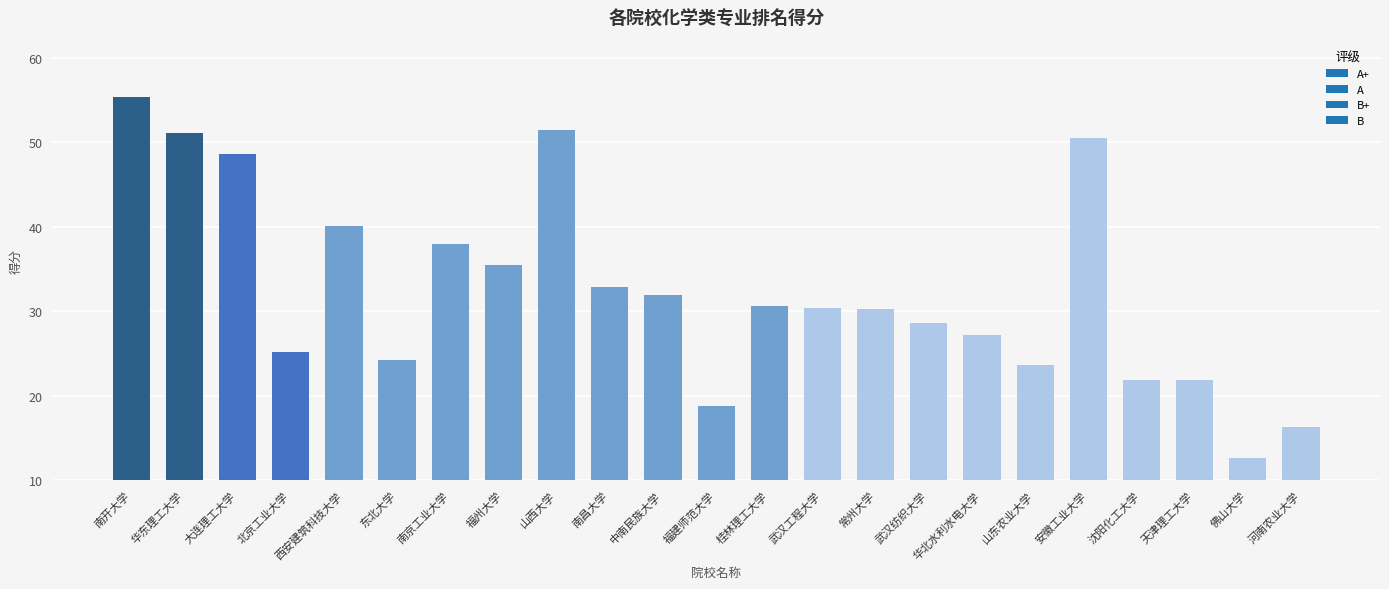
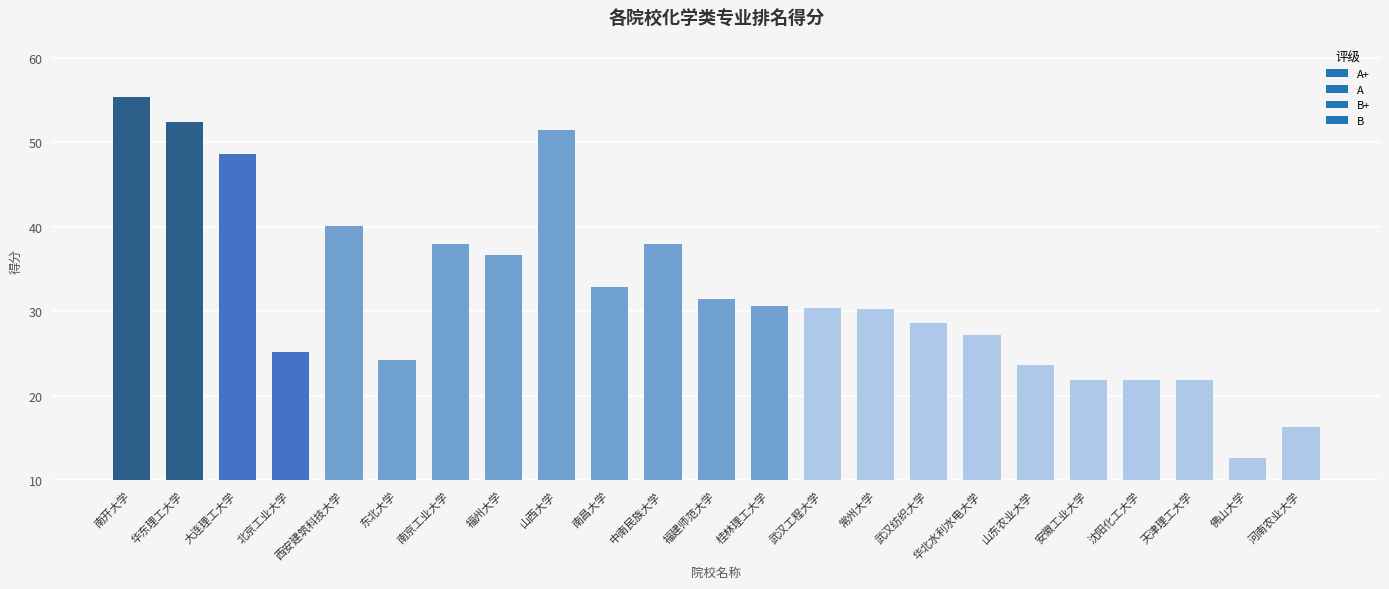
  {
    "南开大学": 55,
-   "华东理工大学": 51,
+   "华东理工大学": 52,
    "大连理工大学": 49,
    "北京工业大学": 25,
    "西安建筑科技大学": 40,
    "东北大学": 24,
    "南京工业大学": 38,
-   "福州大学": 35,
+   "福州大学": 37,
    "山西大学": 51,
    "南昌大学": 33,
-   "中南民族大学": 32,
-   "福建师范大学": 19,
+   "中南民族大学": 38,
+   "福建师范大学": 31,
    "桂林理工大学": 31,
    "武汉工程大学": 30,
    "常州大学": 30,
    "武汉纺织大学": 29,
    "华北水利水电大学": 27,
    "山东农业大学": 24,
-   "安徽工业大学": 51,
+   "安徽工业大学": 22,
    "沈阳化工大学": 22,
    "天津理工大学": 22,
    "佛山大学": 13,
    "河南农业大学": 16
  }
